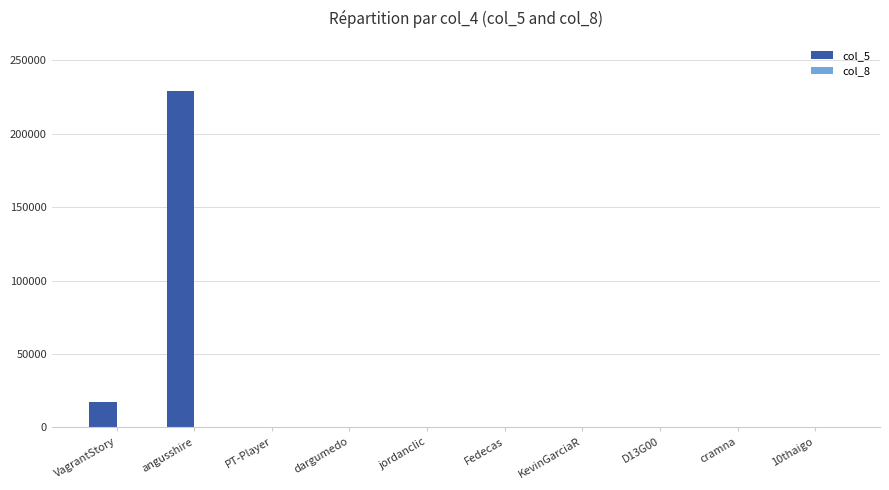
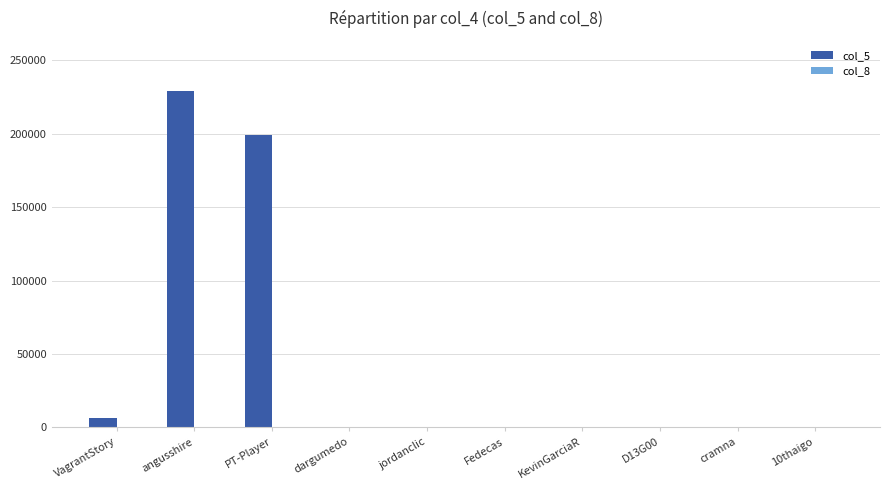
  {
    "col_5": {
-     "VagrantStory": 17000,
+     "VagrantStory": 6000,
      "angusshire": 229000,
-     "PT-Player": 0
+     "PT-Player": 199000
    },
    "col_8": {
      "10thaigo": 0
    }
  }
